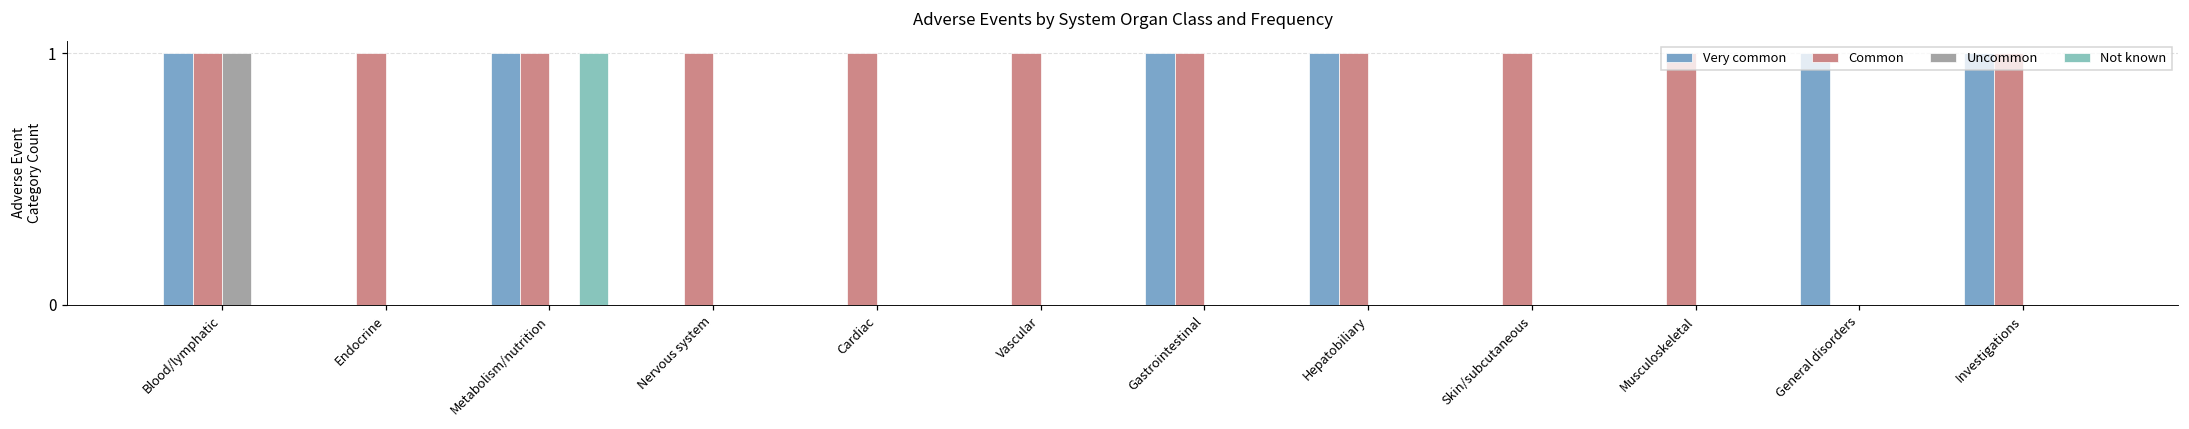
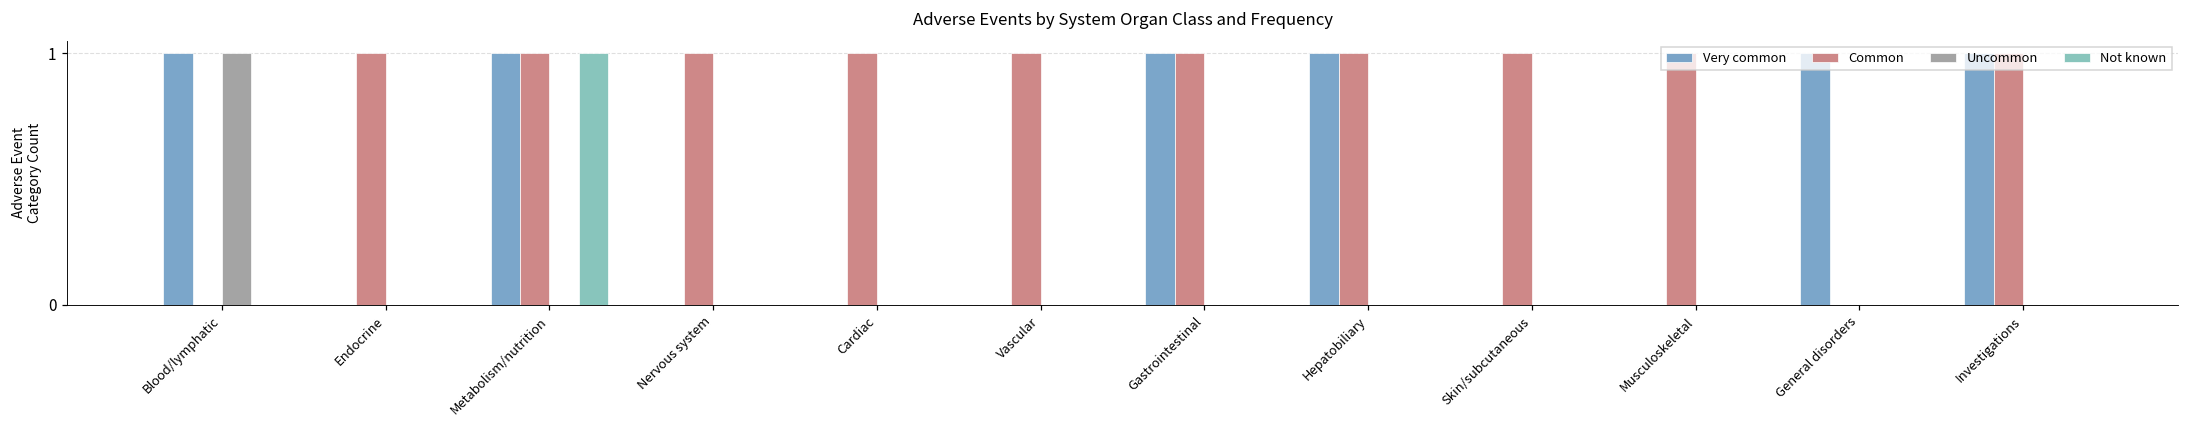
  {
    "Common": {
-     "Blood/lymphatic": 1,
+     "Blood/lymphatic": 0,
      "Endocrine": 1,
      "Metabolism/nutrition": 1,
      "Nervous system": 1,
      "Cardiac": 1,
      "Vascular": 1,
      "Gastrointestinal": 1,
      "Hepatobiliary": 1,
      "Skin/subcutaneous": 1,
      "General disorders": 0
    }
  }
